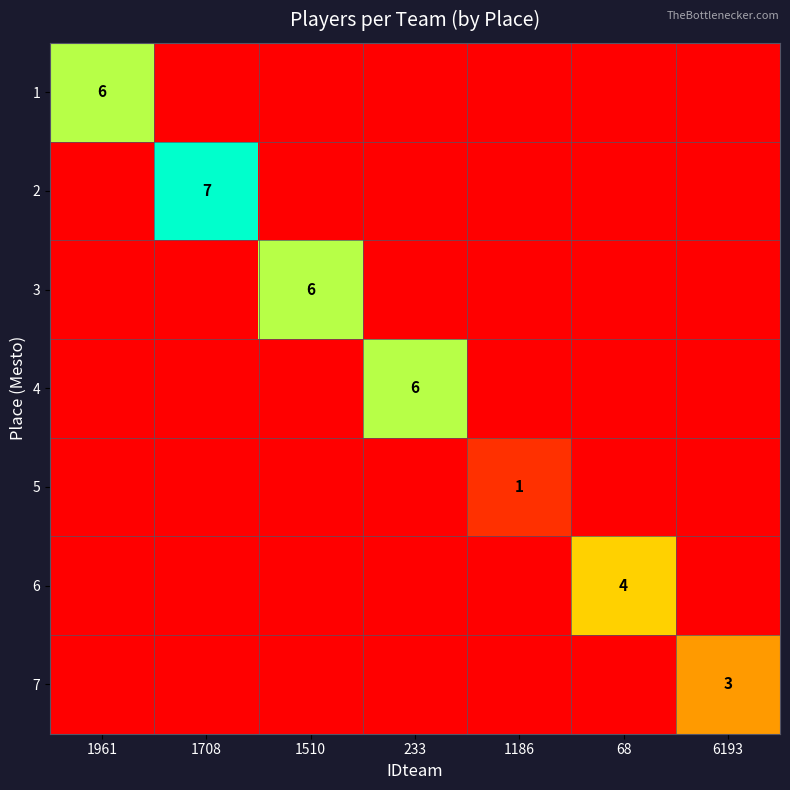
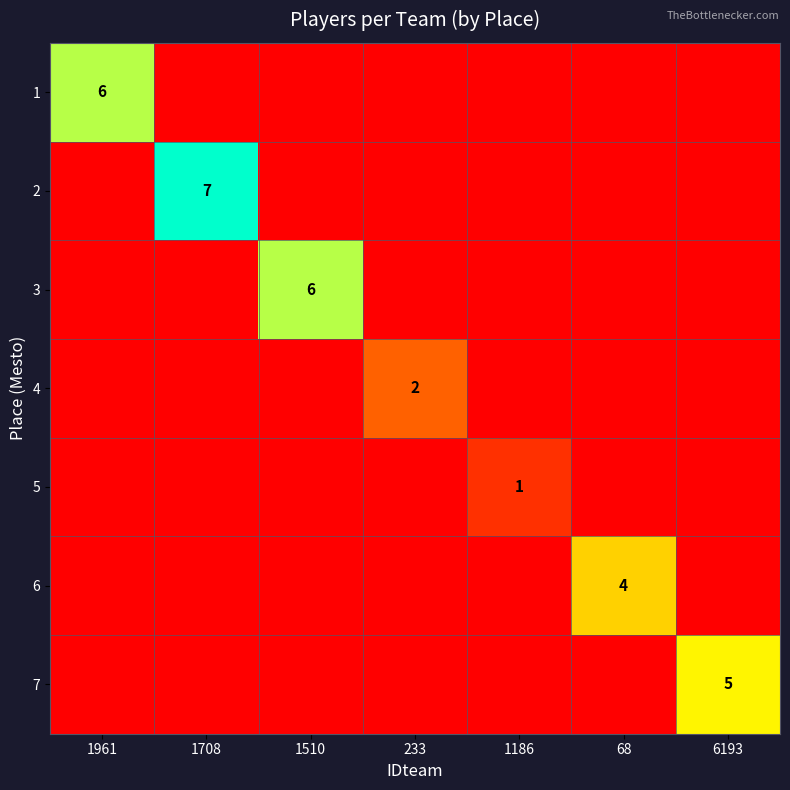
  {
    "1": {
      "1961": 6
    },
    "2": {
      "1708": 7
    },
    "3": {
      "1510": 6
    },
    "4": {
-     "233": 6
+     "233": 2
    },
    "5": {
      "1186": 1
    },
    "6": {
      "68": 4
    },
    "7": {
-     "6193": 3
+     "6193": 5
    }
  }
